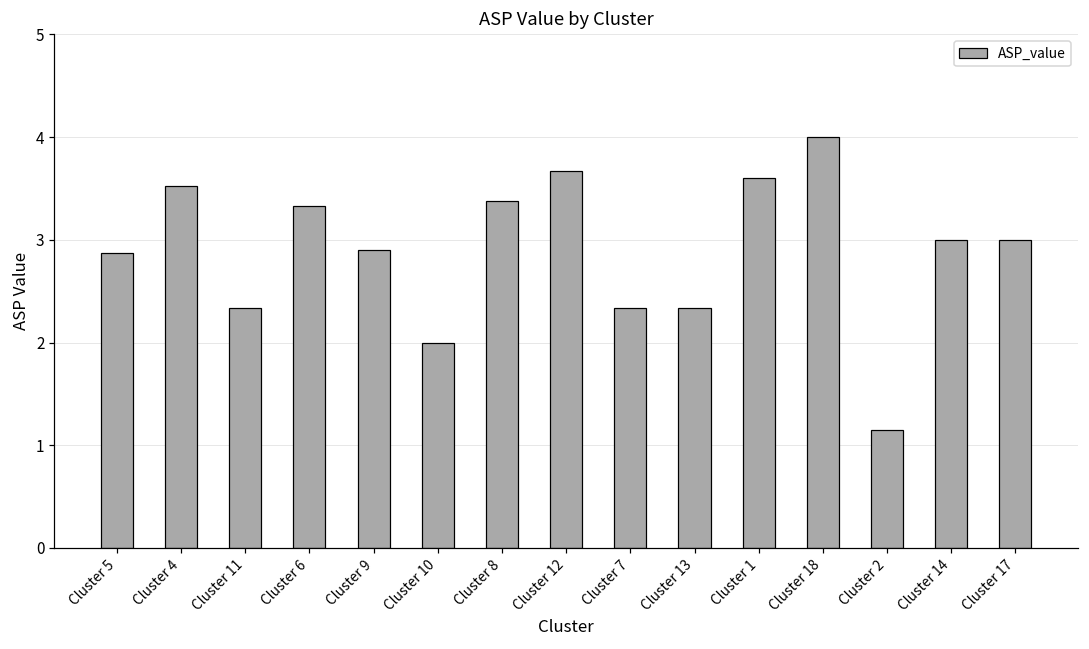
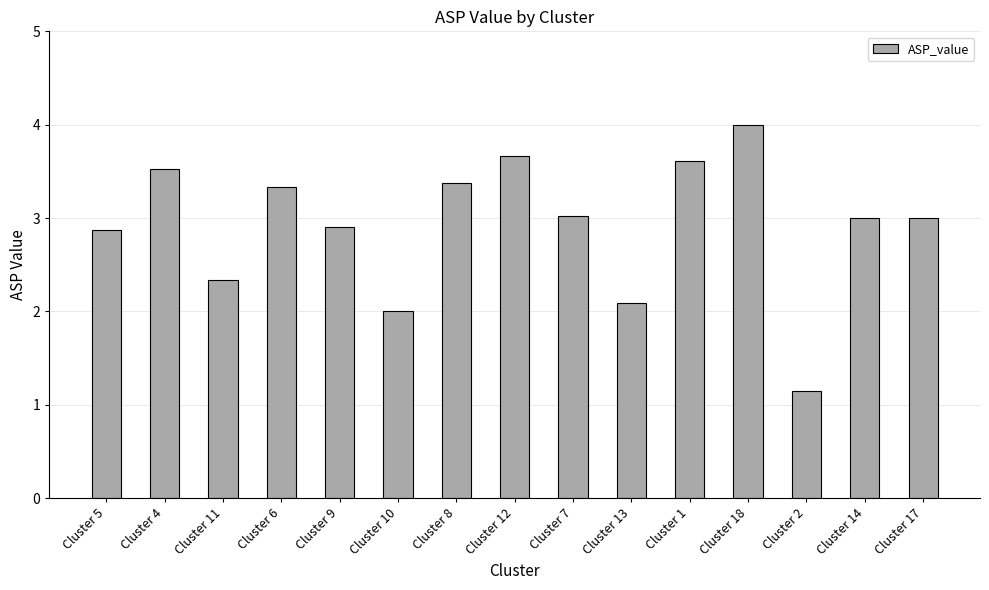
  {
    "Cluster 5": 2.9,
    "Cluster 4": 3.5,
    "Cluster 11": 2.3,
    "Cluster 6": 3.3,
    "Cluster 9": 2.9,
    "Cluster 10": 2.0,
    "Cluster 8": 3.4,
    "Cluster 12": 3.7,
-   "Cluster 7": 2.3,
-   "Cluster 13": 2.3,
+   "Cluster 7": 3.0,
+   "Cluster 13": 2.1,
    "Cluster 1": 3.6,
    "Cluster 18": 4.0,
    "Cluster 2": 1.1,
    "Cluster 14": 3.0,
    "Cluster 17": 3.0
  }
